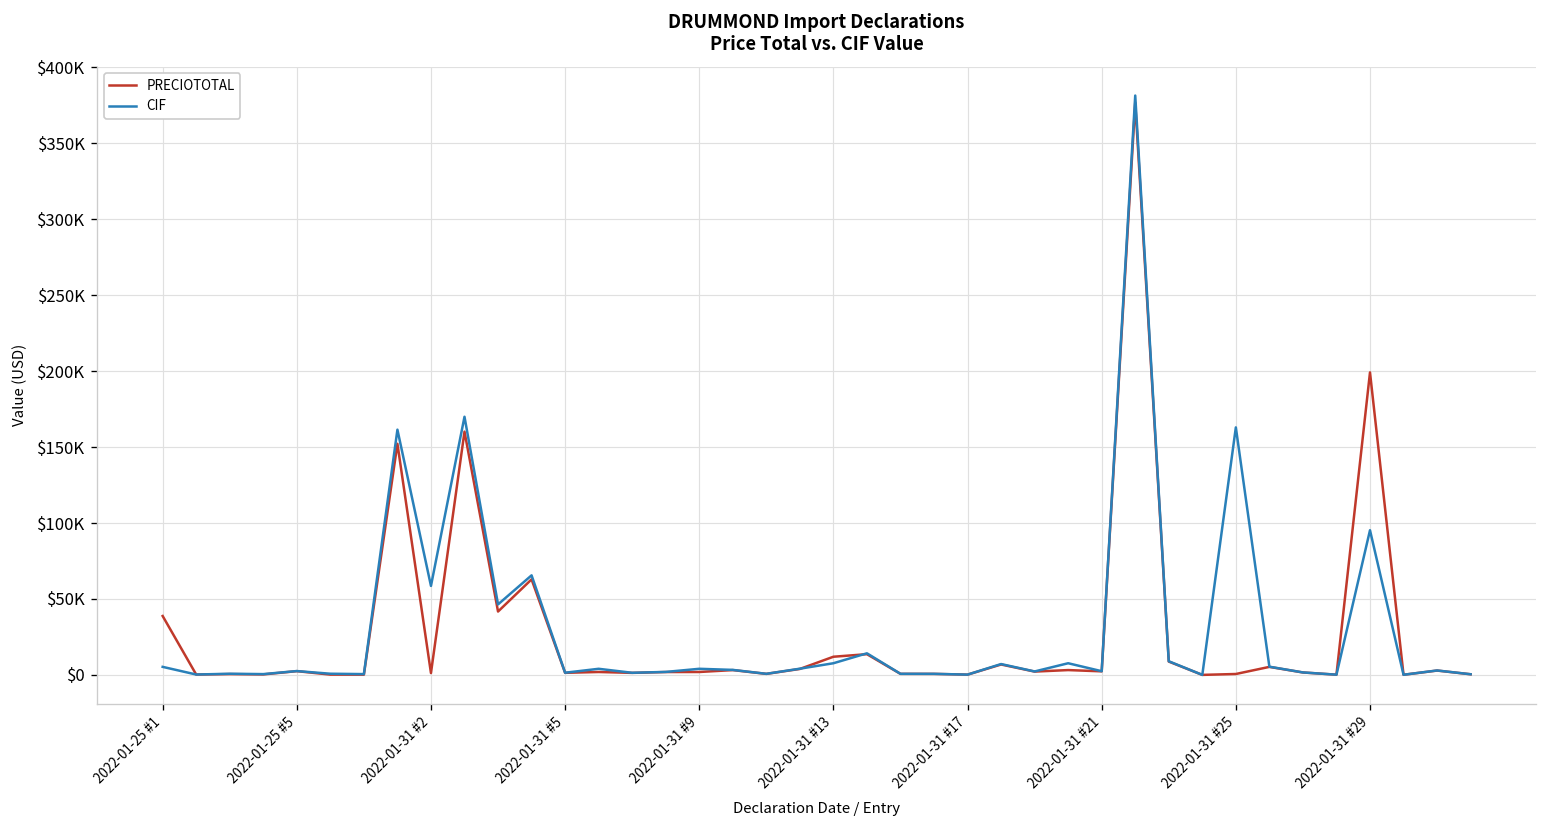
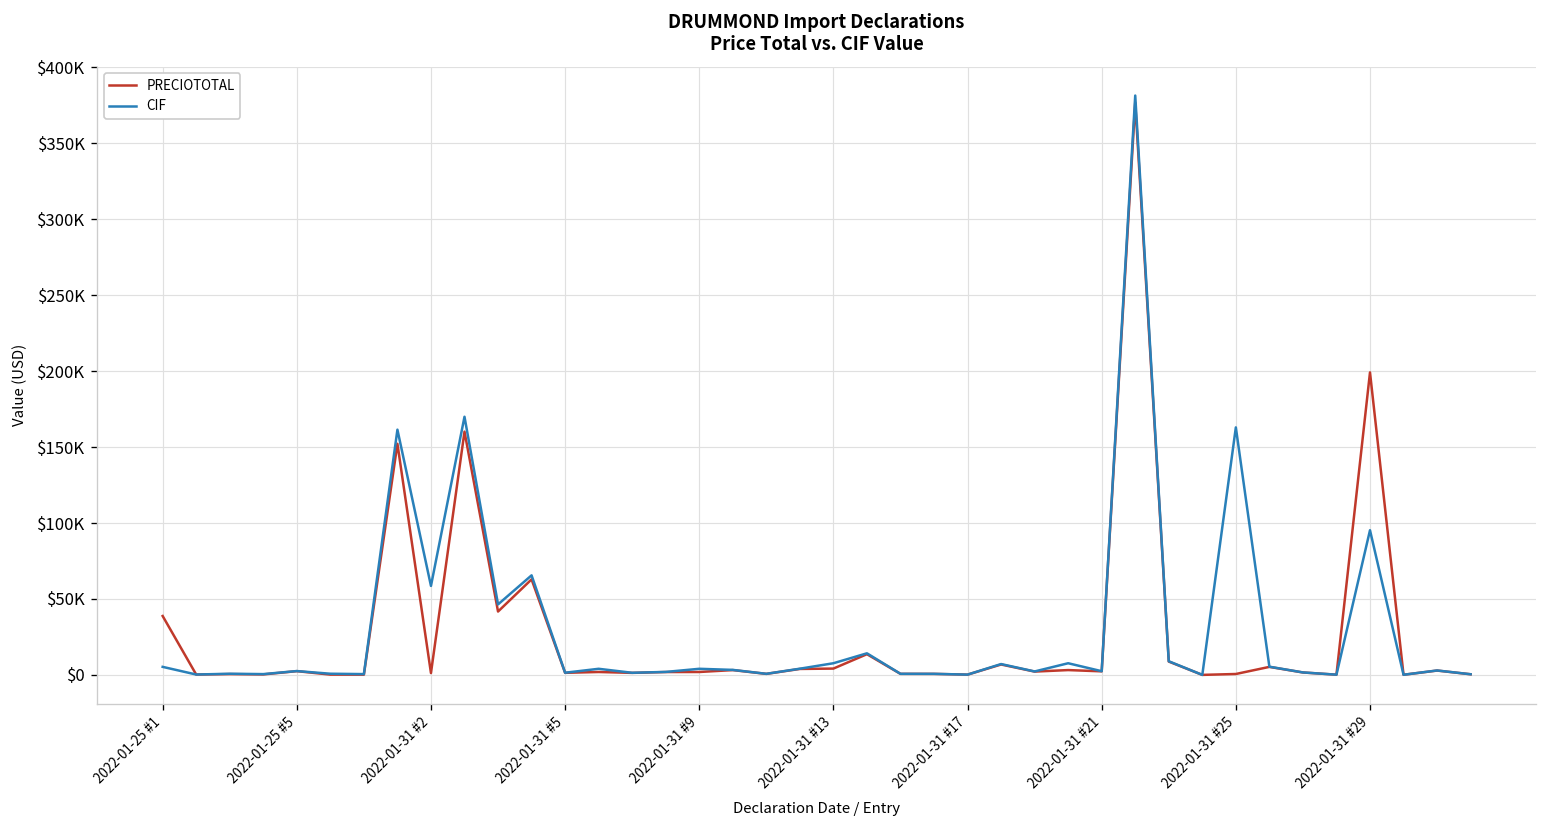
  {
    "PRECIOTOTAL": {
      "2022-01-25 #1": "$39000",
      "2022-01-31 #2": "$1000",
      "2022-01-31 #9": "$2000",
-     "2022-01-31 #13": "$12000",
+     "2022-01-31 #13": "$4000",
      "2022-01-31 #25": "$1000",
      "2022-01-31 #29": "$199000"
    },
    "CIF": {
      "2022-01-25 #1": "$5000",
      "2022-01-31 #2": "$59000",
      "2022-01-31 #9": "$4000",
      "2022-01-31 #13": "$8000",
      "2022-01-31 #25": "$163000",
      "2022-01-31 #29": "$95000"
    }
  }
